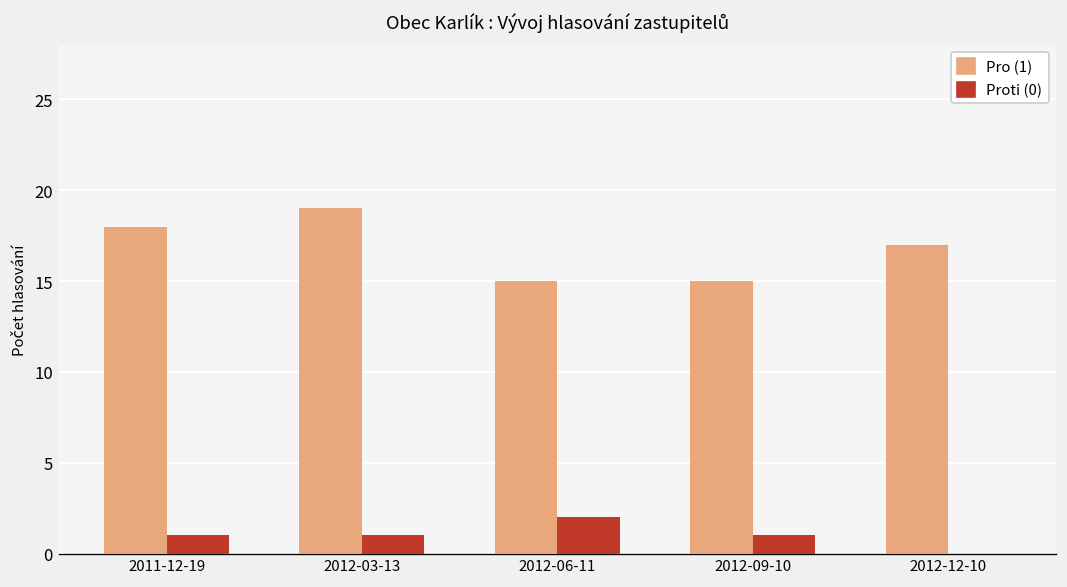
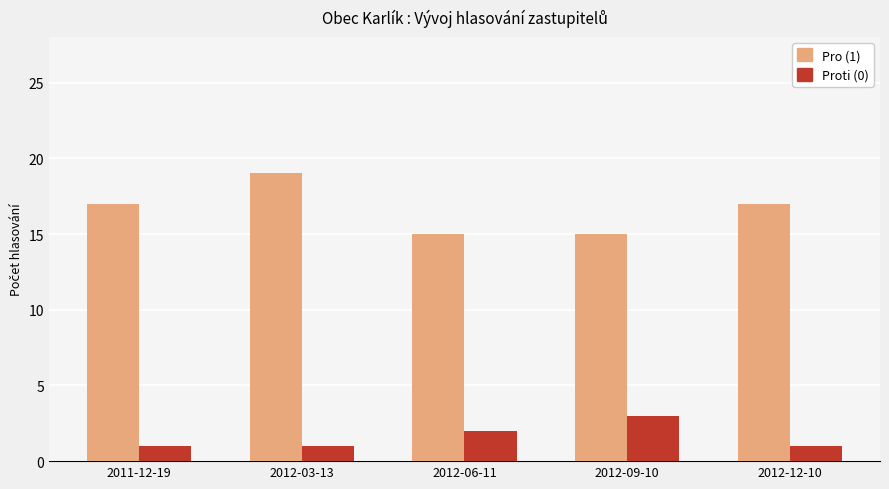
  {
    "Pro (1)": {
-     "2011-12-19": 18,
+     "2011-12-19": 17,
      "2012-03-13": 19,
      "2012-06-11": 15,
      "2012-09-10": 15,
      "2012-12-10": 17
    },
    "Proti (0)": {
      "2011-12-19": 1,
      "2012-03-13": 1,
      "2012-06-11": 2,
-     "2012-09-10": 1,
-     "2012-12-10": 0
+     "2012-09-10": 3,
+     "2012-12-10": 1
    }
  }
